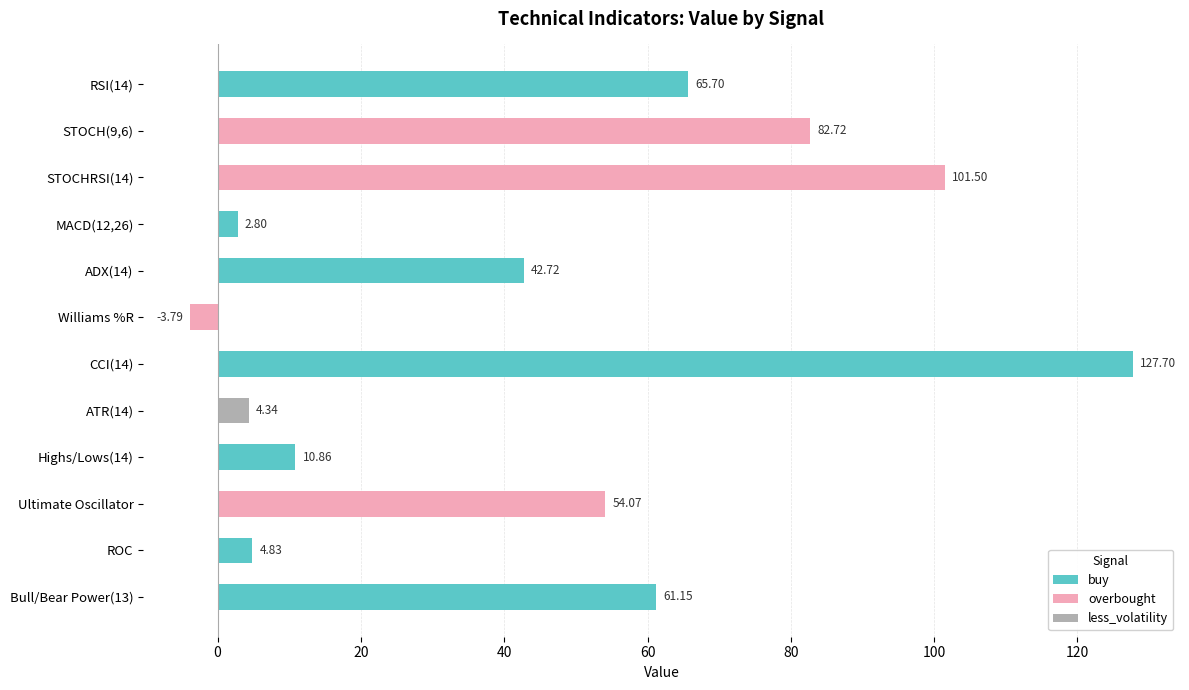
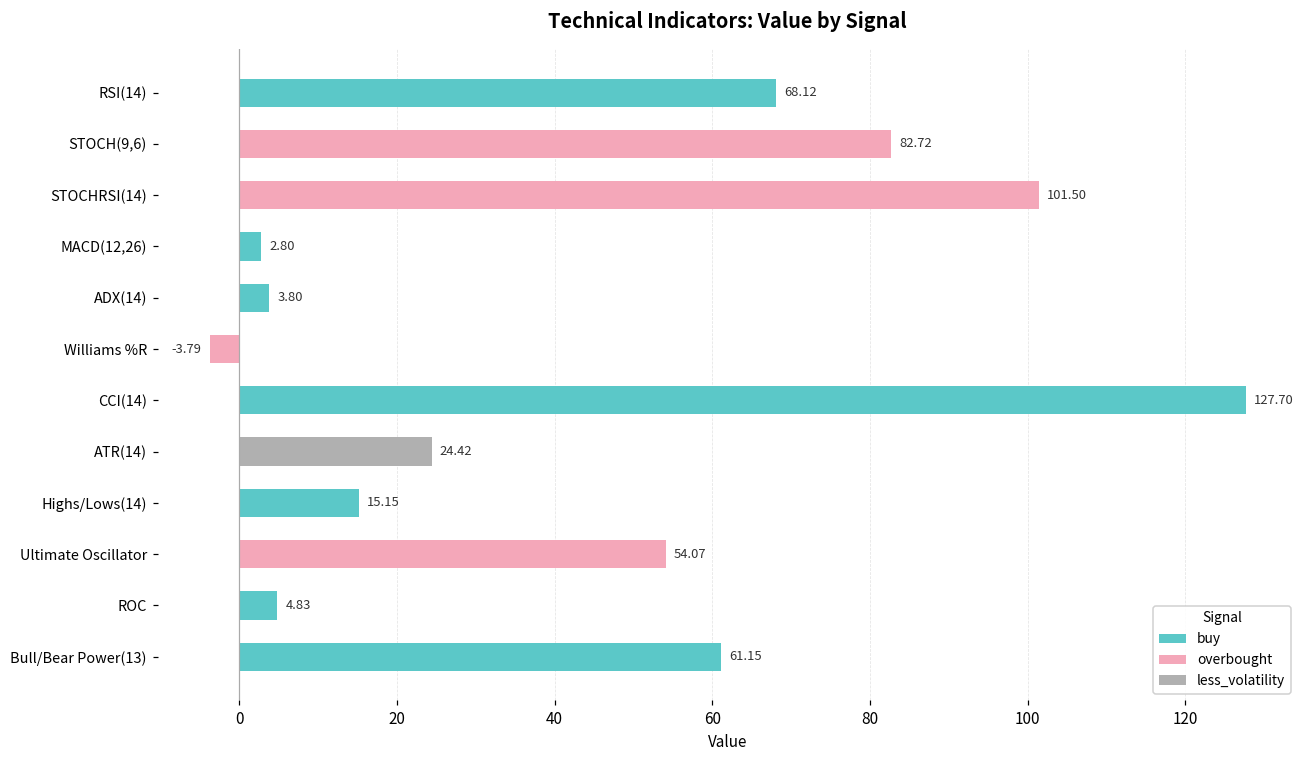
  {
    "buy": {
-     "RSI(14)": 65.70,
+     "RSI(14)": 68.12,
      "MACD(12,26)": 2.80,
-     "ADX(14)": 42.72,
+     "ADX(14)": 3.80,
      "CCI(14)": 127.70,
-     "Highs/Lows(14)": 10.86,
+     "Highs/Lows(14)": 15.15,
      "ROC": 4.83,
      "Bull/Bear Power(13)": 61.15
    },
    "overbought": {
      "STOCH(9,6)": 82.72,
      "STOCHRSI(14)": 101.50,
      "Williams %R": -3.79,
      "Ultimate Oscillator": 54.07
    },
    "less_volatility": {
-     "ATR(14)": 4.34
+     "ATR(14)": 24.42
    }
  }
